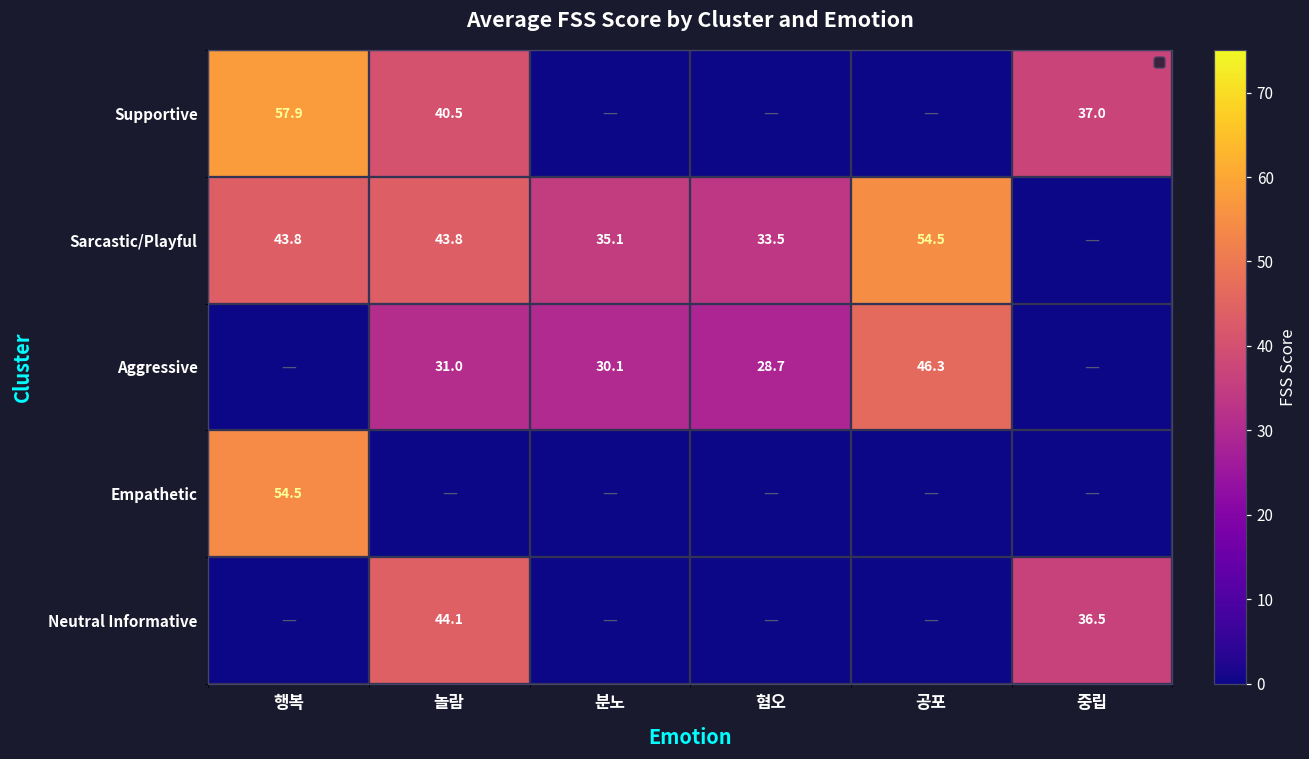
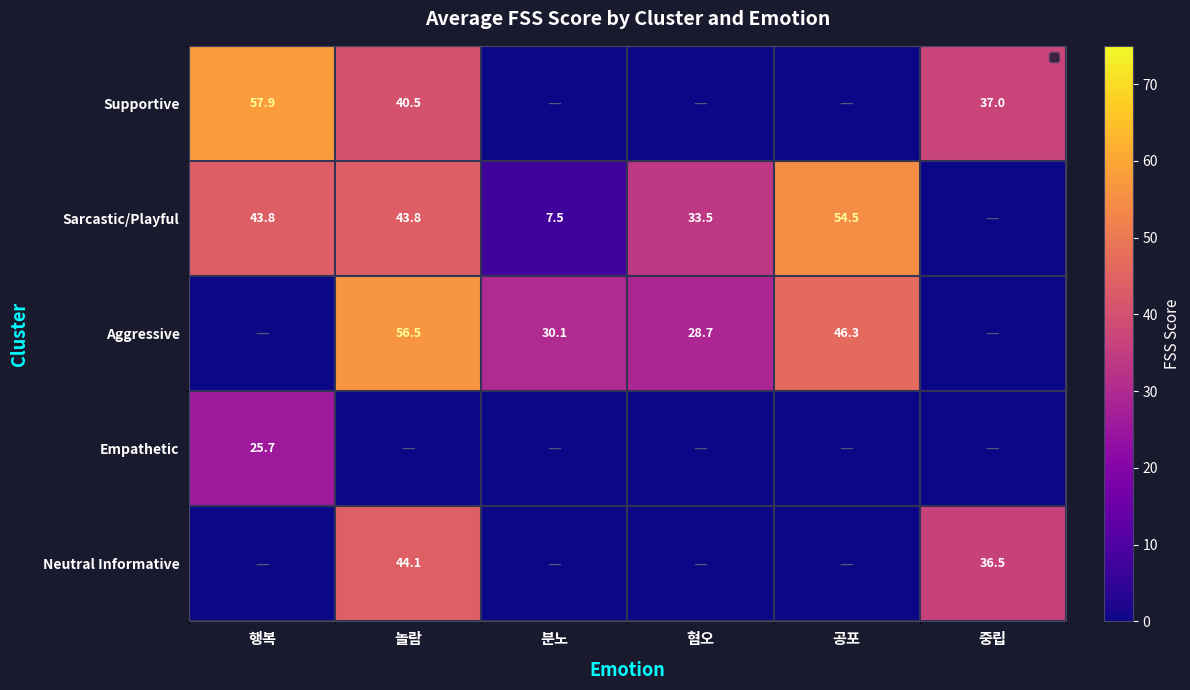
  {
    "Supportive": {
      "행복": 57.9,
      "놀람": 40.5,
      "중립": 37.0
    },
    "Sarcastic/Playful": {
      "행복": 43.8,
      "놀람": 43.8,
-     "분노": 35.1,
+     "분노": 7.5,
      "혐오": 33.5,
      "공포": 54.5
    },
    "Aggressive": {
-     "놀람": 31.0,
+     "놀람": 56.5,
      "분노": 30.1,
      "혐오": 28.7,
      "공포": 46.3
    },
    "Empathetic": {
-     "행복": 54.5
+     "행복": 25.7
    },
    "Neutral Informative": {
      "놀람": 44.1,
      "중립": 36.5
    }
  }
